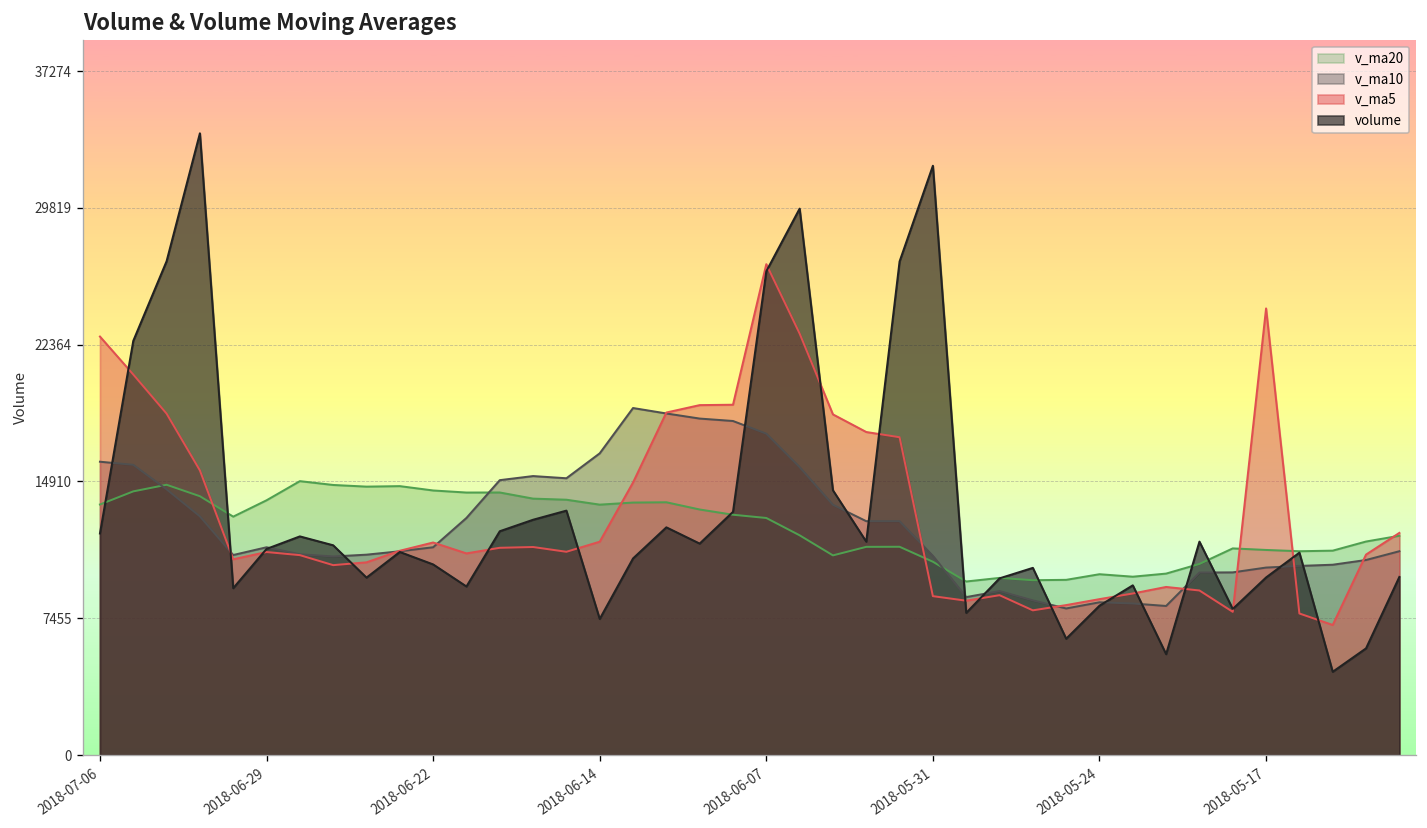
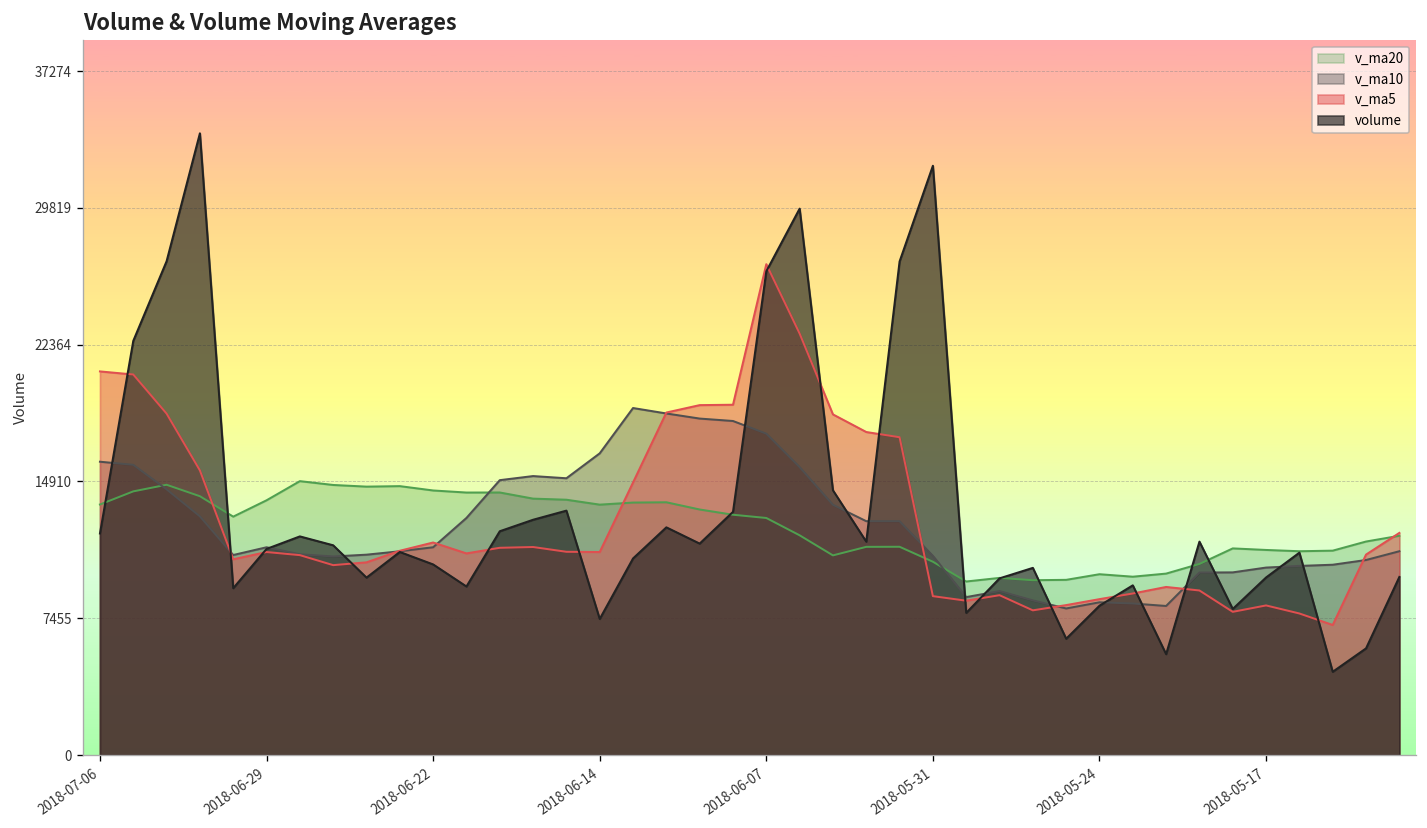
  {
    "v_ma5": {
-     "2018-07-06": 22800,
+     "2018-07-06": 20900,
      "2018-06-29": 11100,
      "2018-06-22": 11600,
-     "2018-06-14": 11600,
+     "2018-06-14": 11100,
      "2018-06-07": 26800,
      "2018-05-31": 8700,
      "2018-05-24": 8500,
-     "2018-05-17": 24300
+     "2018-05-17": 8200
    }
  }
